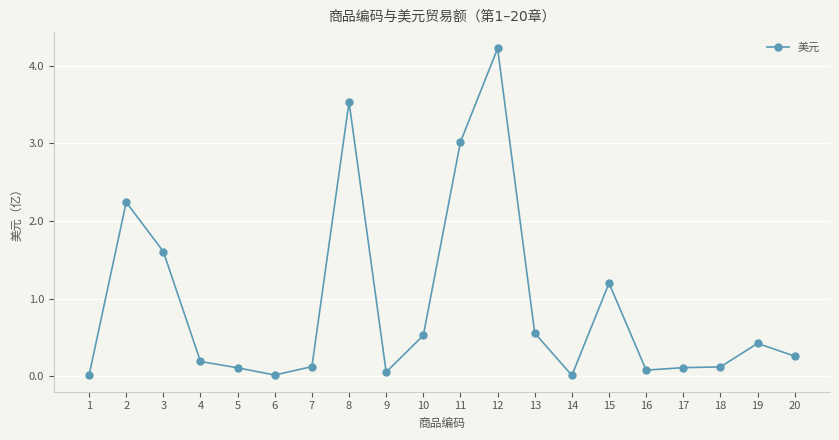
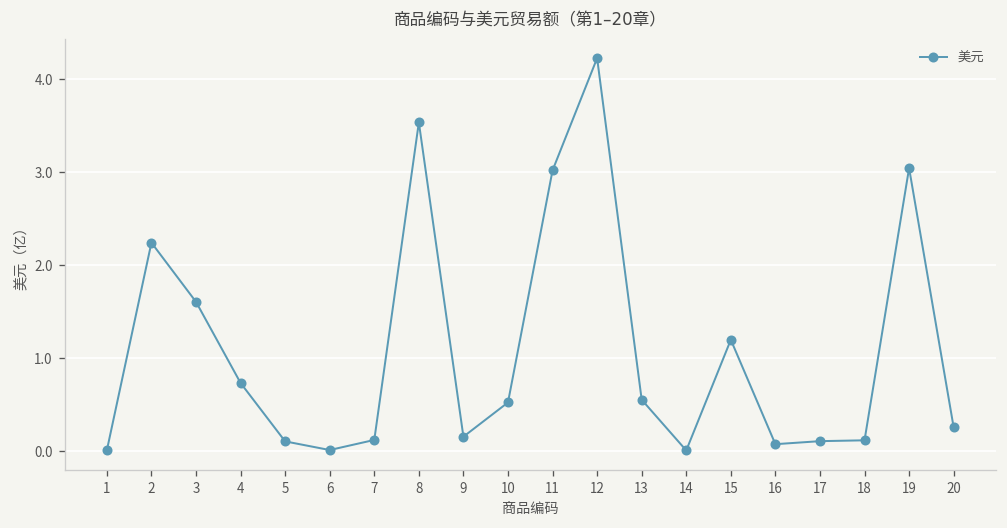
  {
    "1": 0.0,
    "2": 2.2,
    "3": 1.6,
-   "4": 0.2,
+   "4": 0.7,
    "5": 0.1,
    "6": 0.0,
    "7": 0.1,
    "8": 3.5,
-   "9": 0.1,
+   "9": 0.2,
    "10": 0.5,
    "11": 3.0,
    "12": 4.2,
    "13": 0.6,
    "14": 0.0,
    "15": 1.2,
    "16": 0.1,
    "17": 0.1,
    "18": 0.1,
-   "19": 0.4,
+   "19": 3.0,
    "20": 0.3
  }
